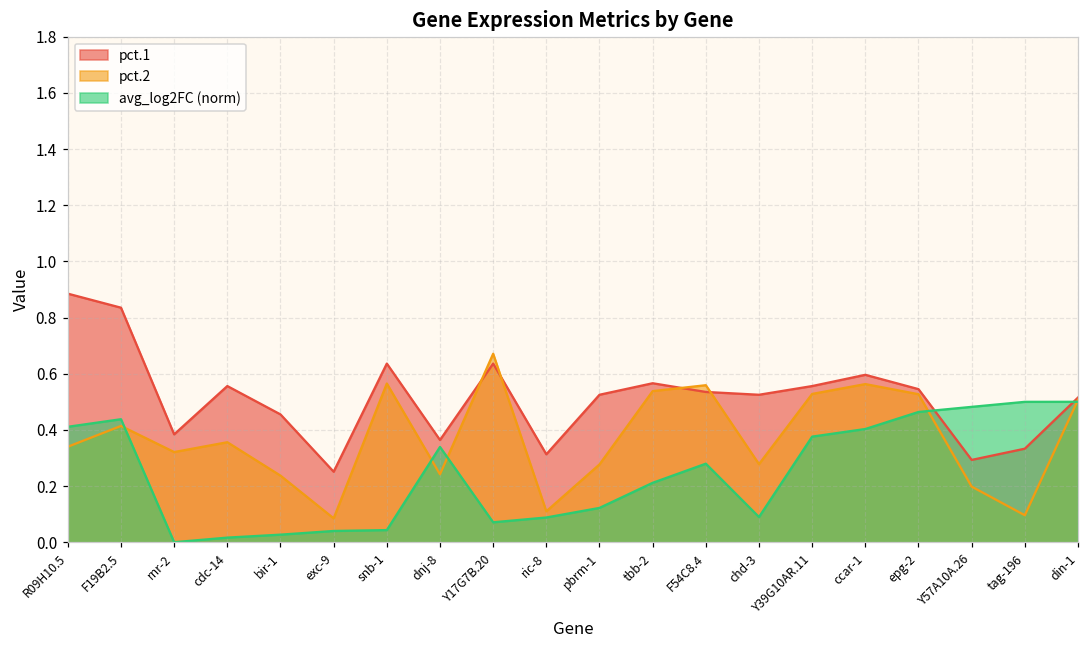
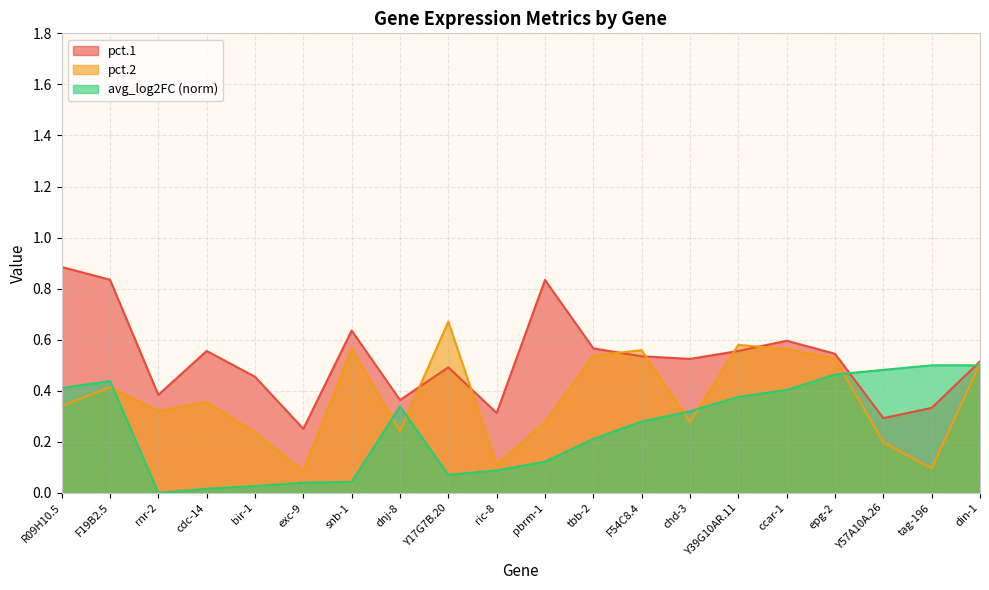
  {
    "pct.1": {
      "R09H10.5": 0.89,
      "F19B2.5": 0.84,
      "rnr-2": 0.38,
      "cdc-14": 0.56,
      "bir-1": 0.46,
      "exc-9": 0.25,
      "snb-1": 0.64,
      "dnj-8": 0.36,
-     "Y17G7B.20": 0.64,
+     "Y17G7B.20": 0.49,
      "ric-8": 0.31,
-     "pbrm-1": 0.53,
+     "pbrm-1": 0.83,
      "tbb-2": 0.57,
      "F54C8.4": 0.54,
      "chd-3": 0.53,
      "Y39G10AR.11": 0.56,
      "ccar-1": 0.60,
      "epg-2": 0.55,
      "Y57A10A.26": 0.29,
      "tag-196": 0.33
    },
    "pct.2": {
      "R09H10.5": 0.34,
      "F19B2.5": 0.41,
      "rnr-2": 0.32,
      "cdc-14": 0.36,
      "bir-1": 0.24,
      "exc-9": 0.09,
      "snb-1": 0.57,
      "dnj-8": 0.24,
      "Y17G7B.20": 0.67,
      "ric-8": 0.11,
      "pbrm-1": 0.28,
      "tbb-2": 0.54,
      "F54C8.4": 0.56,
      "chd-3": 0.28,
-     "Y39G10AR.11": 0.53,
+     "Y39G10AR.11": 0.58,
      "ccar-1": 0.56,
      "epg-2": 0.53,
      "Y57A10A.26": 0.20,
      "tag-196": 0.10
    },
    "avg_log2FC (norm)": {
      "R09H10.5": 0.41,
      "F19B2.5": 0.44,
      "rnr-2": 0.00,
      "cdc-14": 0.02,
      "bir-1": 0.03,
      "exc-9": 0.04,
      "snb-1": 0.04,
      "dnj-8": 0.34,
      "Y17G7B.20": 0.07,
      "ric-8": 0.09,
      "pbrm-1": 0.12,
      "tbb-2": 0.21,
      "F54C8.4": 0.28,
-     "chd-3": 0.09,
+     "chd-3": 0.32,
      "Y39G10AR.11": 0.38,
      "ccar-1": 0.40,
      "epg-2": 0.46,
      "Y57A10A.26": 0.48,
      "tag-196": 0.50
    }
  }
